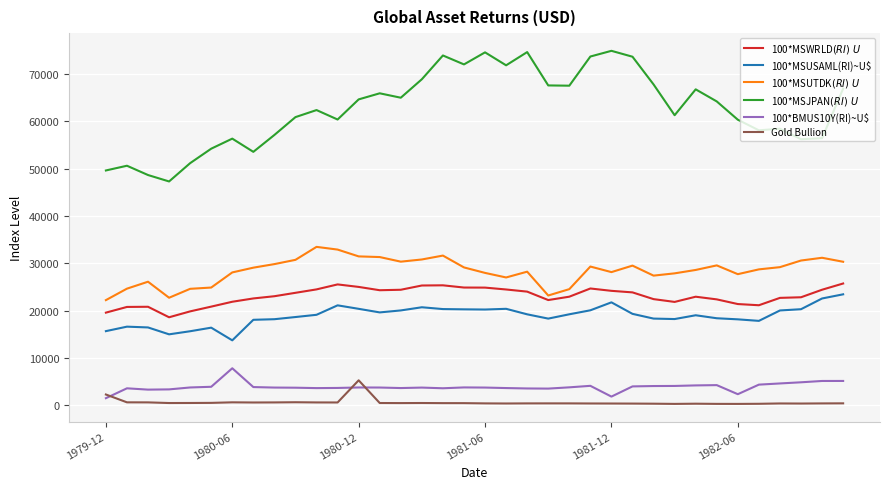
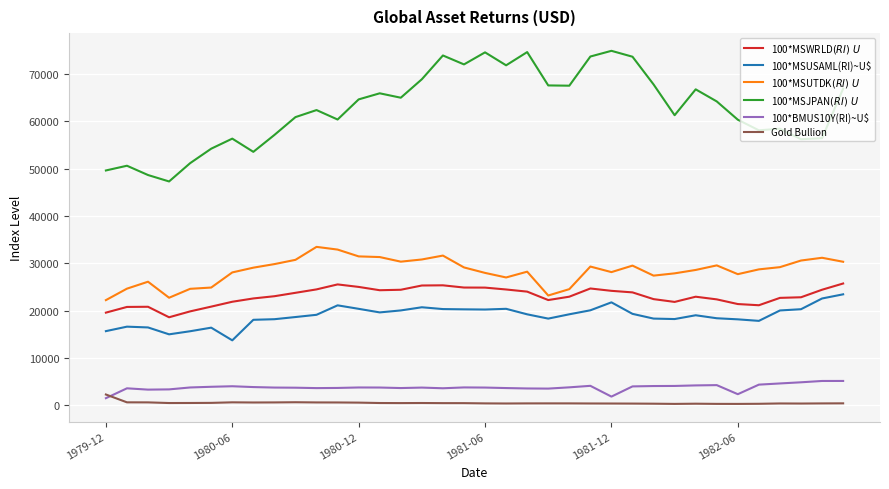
  {
    "100*MSUSAML(RI)~U$": {
      "1979-12": 16000,
      "1980-06": 14000,
      "1980-12": 20000,
      "1981-06": 20000,
      "1981-12": 22000,
      "1982-06": 18000
    },
    "100*BMUS10Y(RI)~U$": {
      "1979-12": 2000,
-     "1980-06": 8000,
+     "1980-06": 4000,
      "1980-12": 4000,
      "1981-06": 4000,
      "1981-12": 2000,
      "1982-06": 2000
    },
    "Gold Bullion": {
      "1979-12": 2000,
      "1980-06": 1000,
-     "1980-12": 5000,
+     "1980-12": 1000,
      "1981-06": 0,
      "1981-12": 0,
      "1982-06": 0
    }
  }
